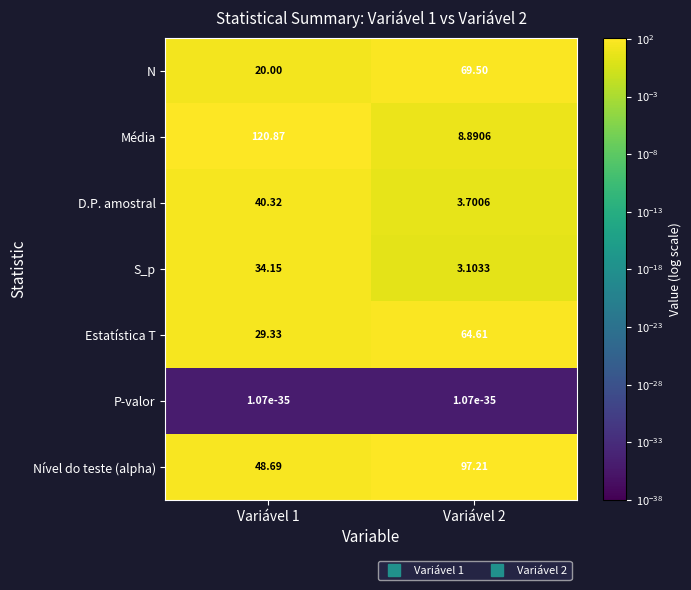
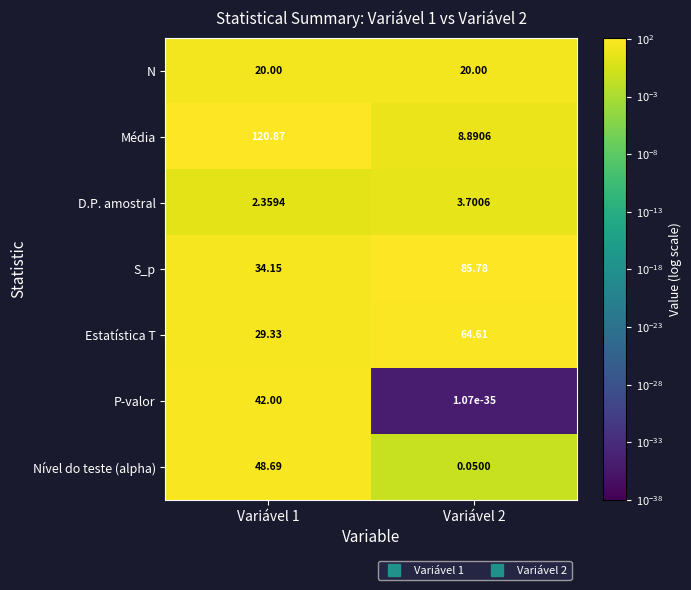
  {
    "N": {
      "Variável 1": "20.00",
-     "Variável 2": "69.50"
+     "Variável 2": "20.00"
    },
    "Média": {
      "Variável 1": "120.87",
      "Variável 2": "8.8906"
    },
    "D.P. amostral": {
-     "Variável 1": "40.32",
+     "Variável 1": "2.3594",
      "Variável 2": "3.7006"
    },
    "S_p": {
      "Variável 1": "34.15",
-     "Variável 2": "3.1033"
+     "Variável 2": "85.78"
    },
    "Estatística T": {
      "Variável 1": "29.33",
      "Variável 2": "64.61"
    },
    "P-valor": {
-     "Variável 1": "1.07e-35",
+     "Variável 1": "42.00",
      "Variável 2": "1.07e-35"
    },
    "Nível do teste (alpha)": {
      "Variável 1": "48.69",
-     "Variável 2": "97.21"
+     "Variável 2": "0.0500"
    }
  }
